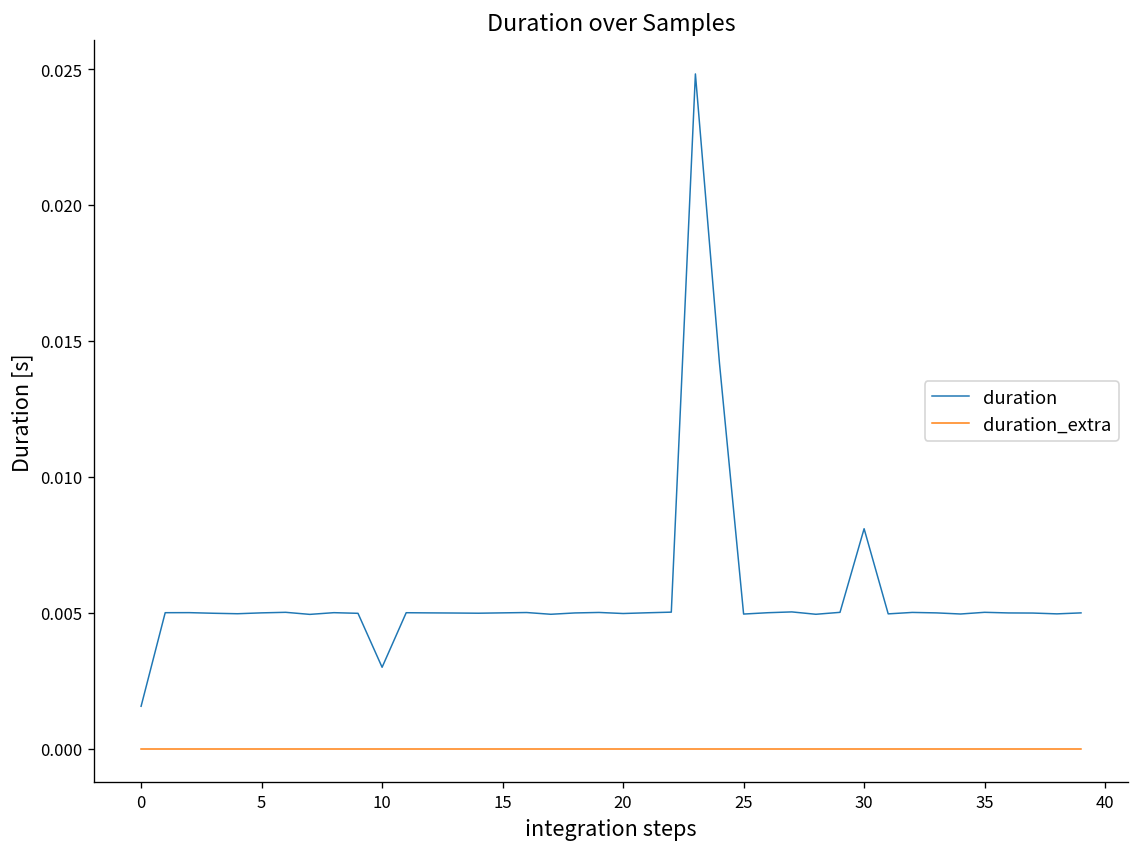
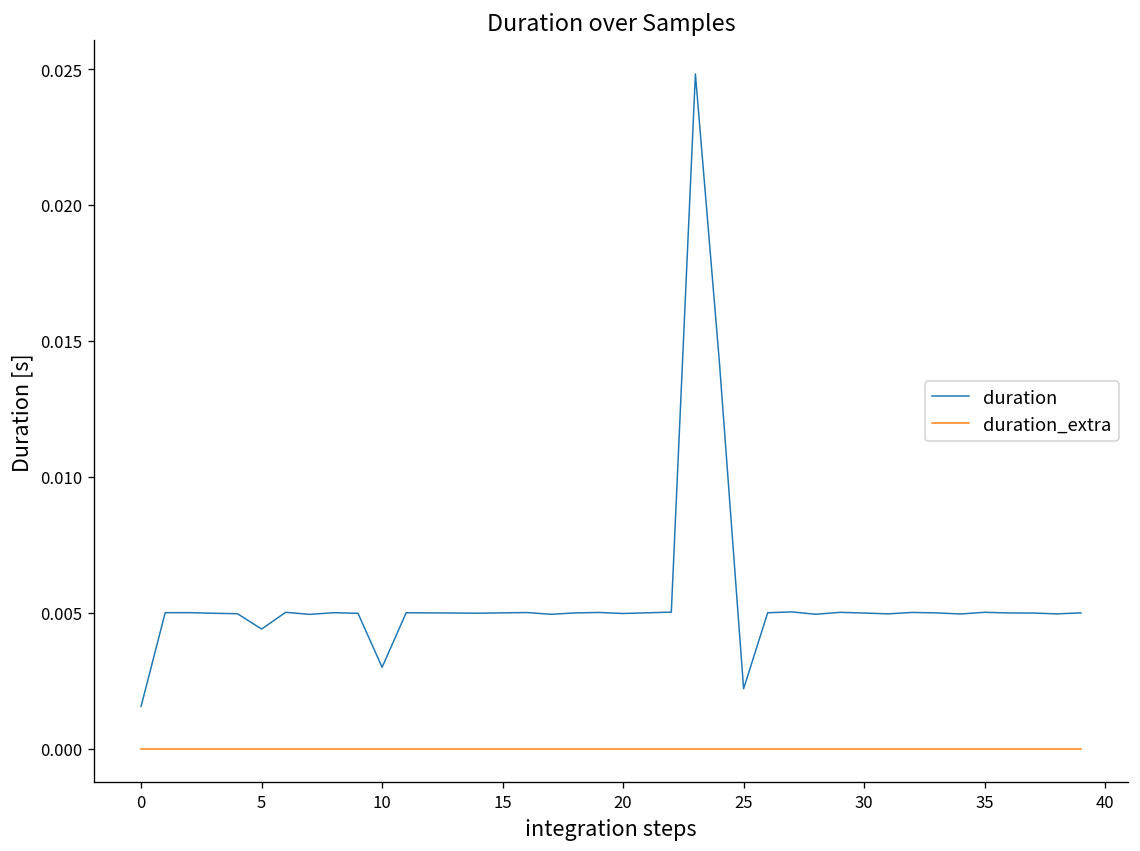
  {
    "duration": {
      "0": 0.0016,
-     "5": 0.0050,
+     "5": 0.0044,
      "10": 0.0030,
      "15": 0.0050,
      "20": 0.0050,
-     "25": 0.0049,
-     "30": 0.0081,
+     "25": 0.0022,
+     "30": 0.0050,
      "35": 0.0050
    },
    "duration_extra": {
      "0": 0.0000,
      "5": 0.0000,
      "10": 0.0000,
      "15": 0.0000,
      "20": 0.0000,
      "25": 0.0000,
      "30": 0.0000,
      "35": 0.0000
    }
  }
